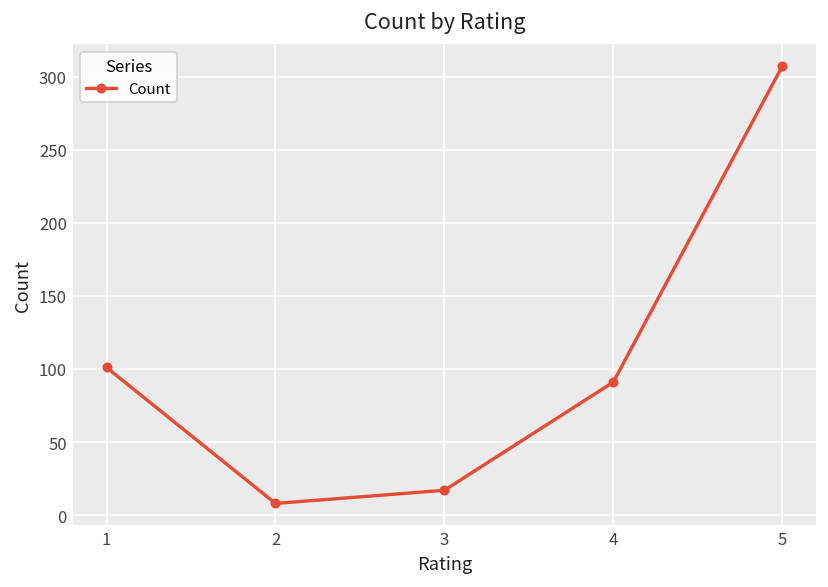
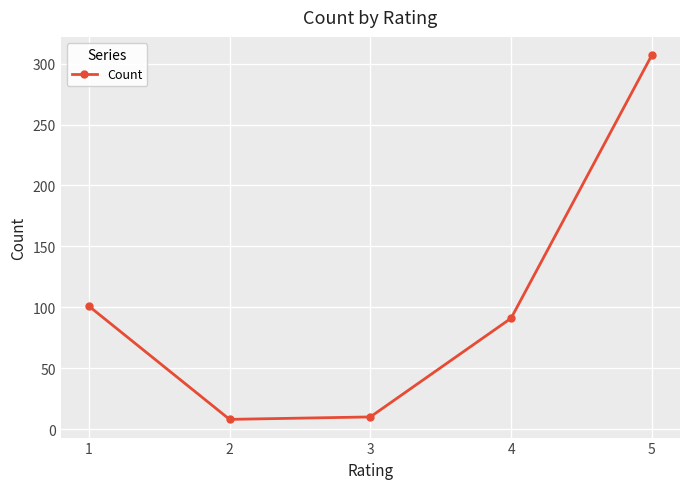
  {
    "1": 101,
    "2": 8,
-   "3": 17,
+   "3": 10,
    "4": 91,
    "5": 307
  }
